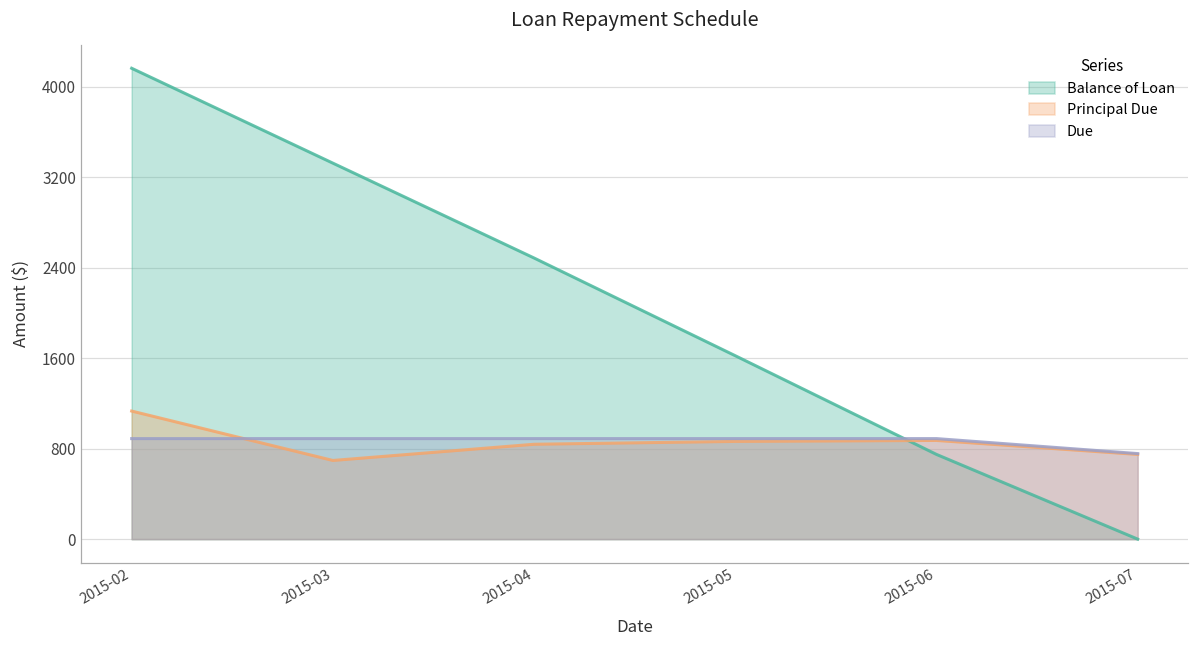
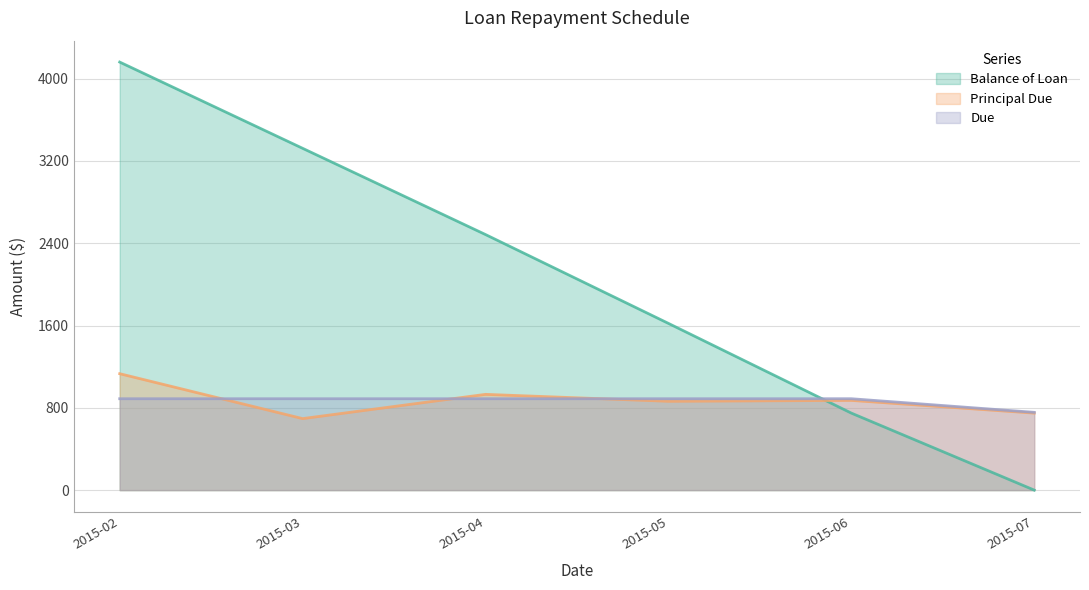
  {
    "Principal Due": {
      "2015-02": 1130,
      "2015-03": 700,
-     "2015-04": 840,
+     "2015-04": 930,
      "2015-05": 860
    }
  }
